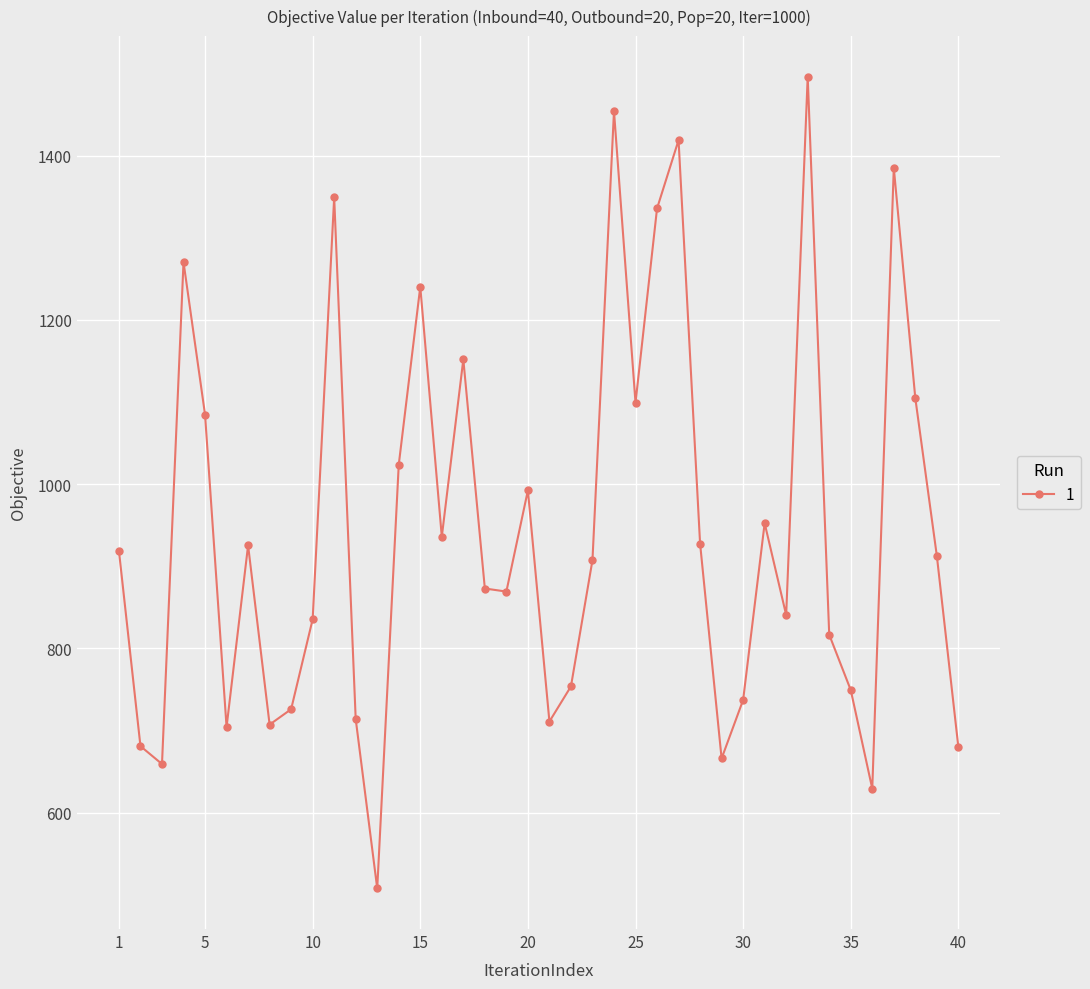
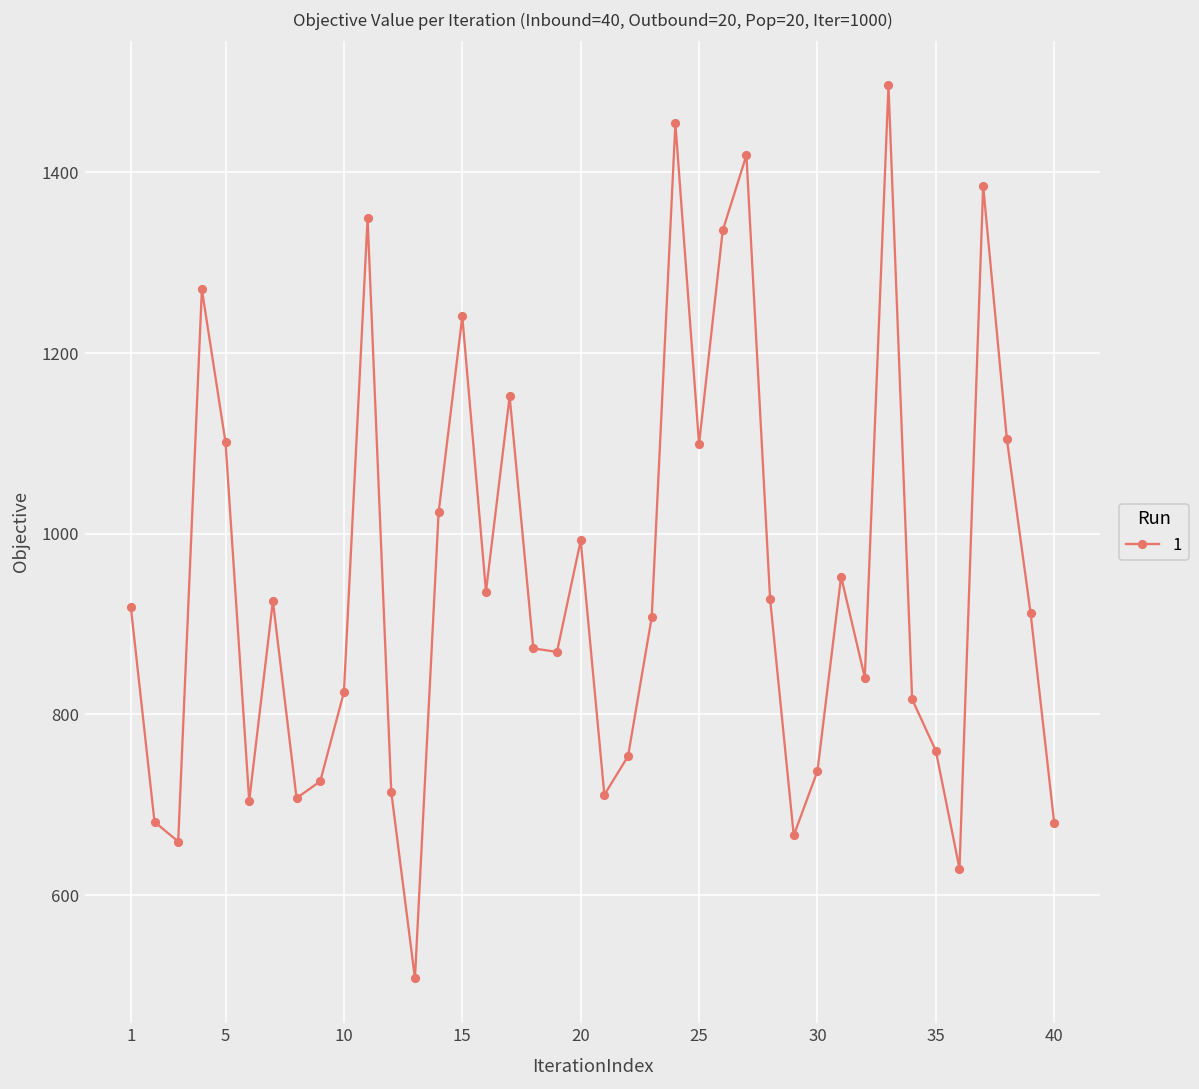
  {
    "1": 920,
-   "5": 1080,
-   "10": 840,
+   "5": 1100,
+   "10": 820,
    "15": 1240,
    "20": 990,
    "25": 1100,
    "30": 740,
-   "35": 750,
+   "35": 760,
    "40": 680
  }
